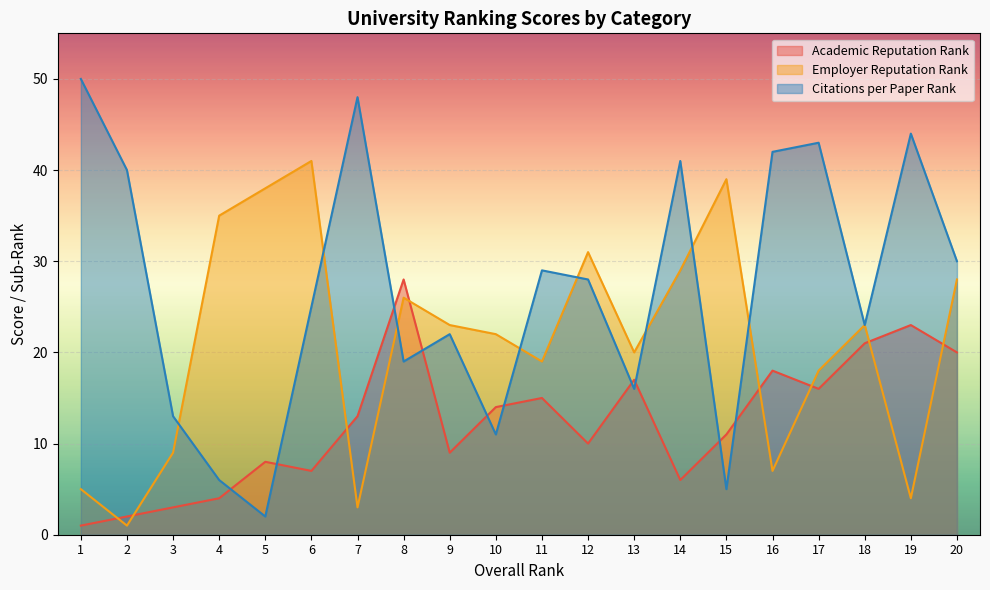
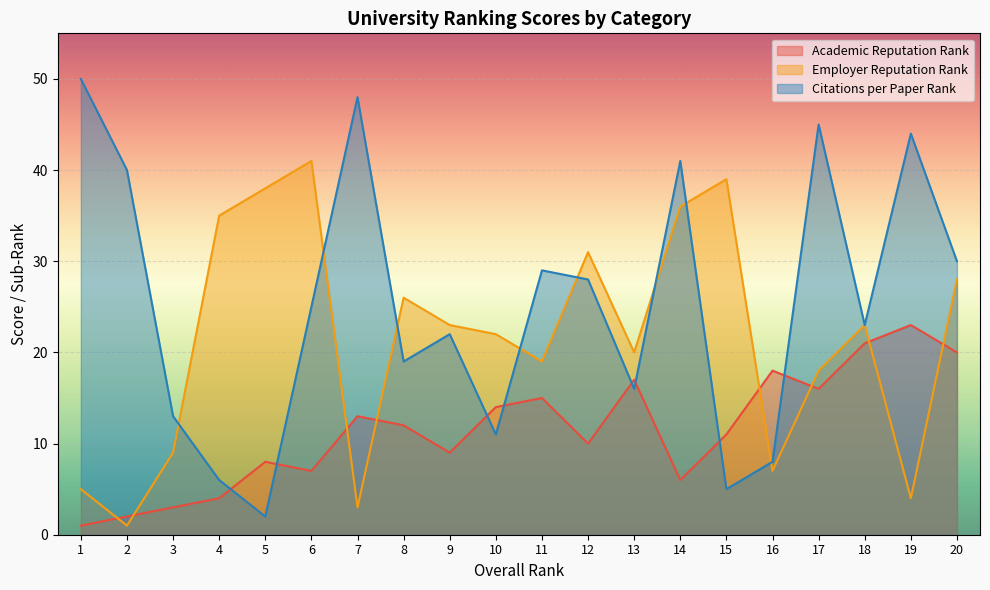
  {
    "Academic Reputation Rank": {
      "1": 1,
      "2": 2,
      "3": 3,
      "4": 4,
      "5": 8,
      "6": 7,
      "7": 13,
-     "8": 28,
+     "8": 12,
      "9": 9,
      "10": 14,
      "11": 15,
      "12": 10,
      "13": 17,
      "14": 6,
      "15": 11,
      "16": 18,
      "17": 16,
      "18": 21,
      "19": 23,
      "20": 20
    },
    "Employer Reputation Rank": {
      "1": 5,
      "2": 1,
      "3": 9,
      "4": 35,
      "5": 38,
      "6": 41,
      "7": 3,
      "8": 26,
      "9": 23,
      "10": 22,
      "11": 19,
      "12": 31,
      "13": 20,
-     "14": 29,
+     "14": 36,
      "15": 39,
      "16": 7,
      "17": 18,
      "19": 4,
      "20": 28
    },
    "Citations per Paper Rank": {
      "1": 50,
      "2": 40,
      "3": 13,
      "4": 6,
      "5": 2,
      "6": 25,
      "7": 48,
      "8": 19,
      "9": 22,
      "10": 11,
      "11": 29,
      "12": 28,
      "13": 16,
      "14": 41,
      "15": 5,
-     "16": 42,
-     "17": 43,
+     "16": 8,
+     "17": 45,
      "19": 44,
      "20": 30
    }
  }
